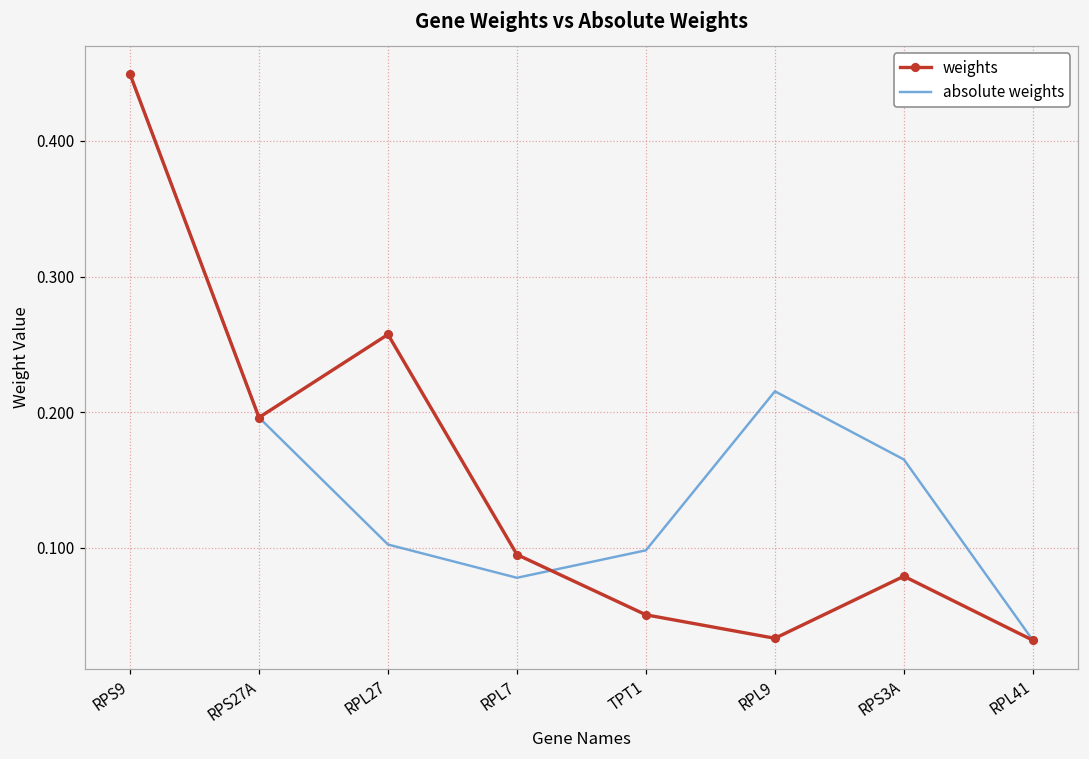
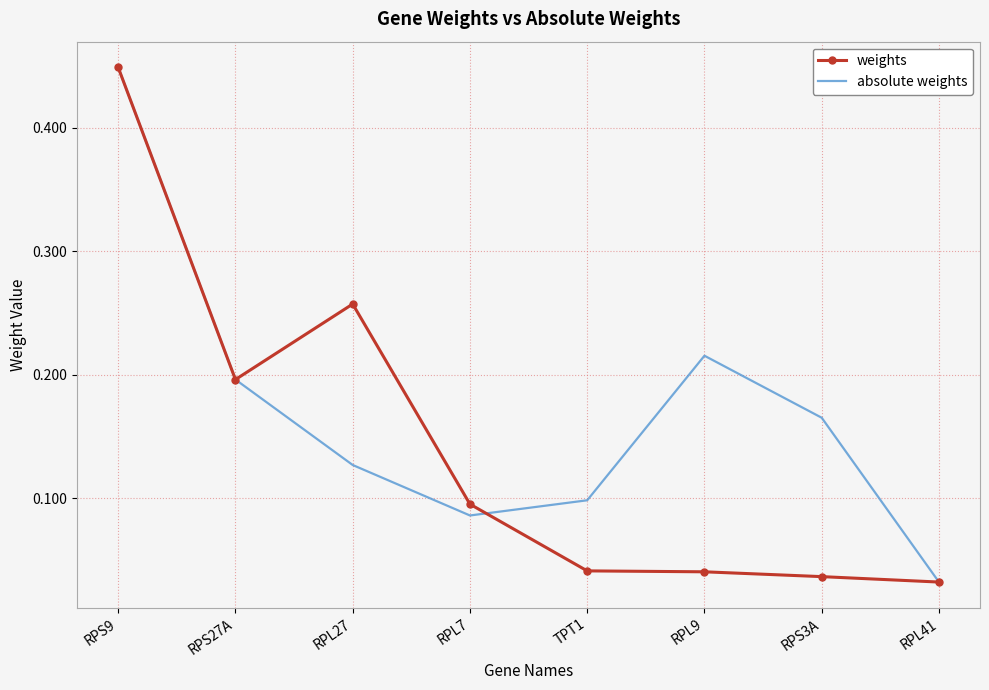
  {
    "weights": {
      "RPL27": 0.257,
      "RPL7": 0.095,
-     "TPT1": 0.051,
-     "RPL9": 0.033,
-     "RPS3A": 0.079
+     "TPT1": 0.041,
+     "RPL9": 0.040,
+     "RPS3A": 0.036
    },
    "absolute weights": {
-     "RPL27": 0.103,
-     "RPL7": 0.078,
+     "RPL27": 0.127,
+     "RPL7": 0.086,
      "TPT1": 0.098,
      "RPL9": 0.215,
      "RPS3A": 0.165
    }
  }
